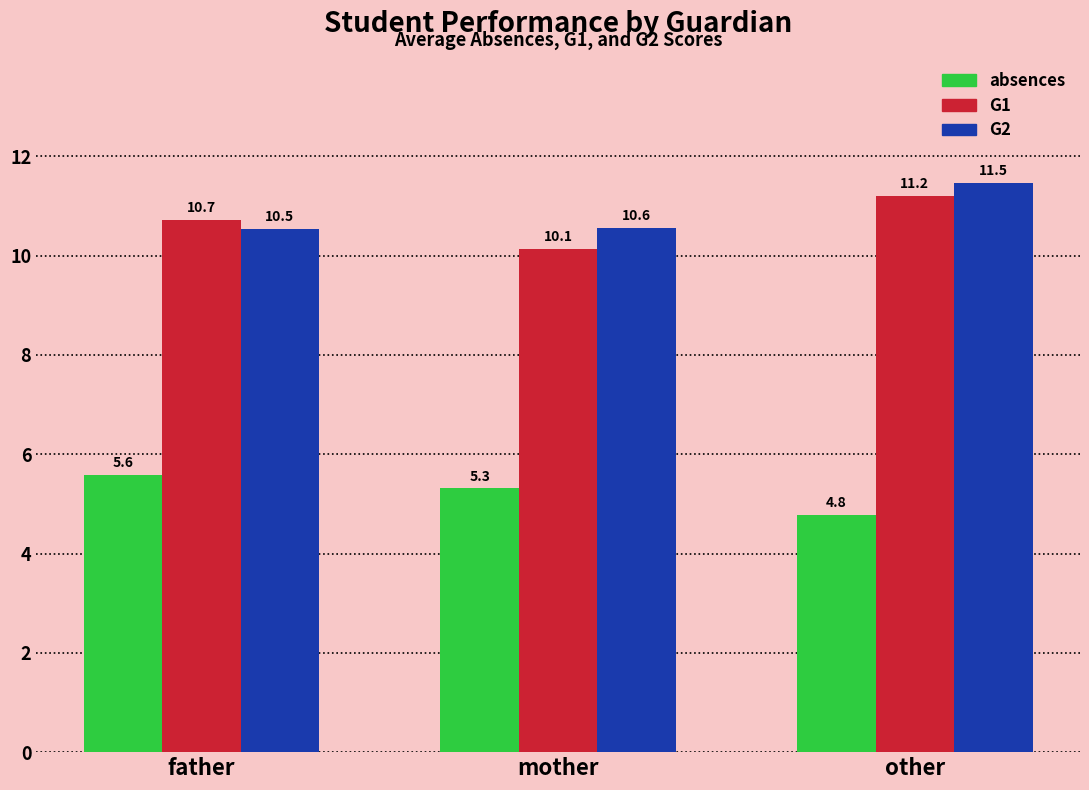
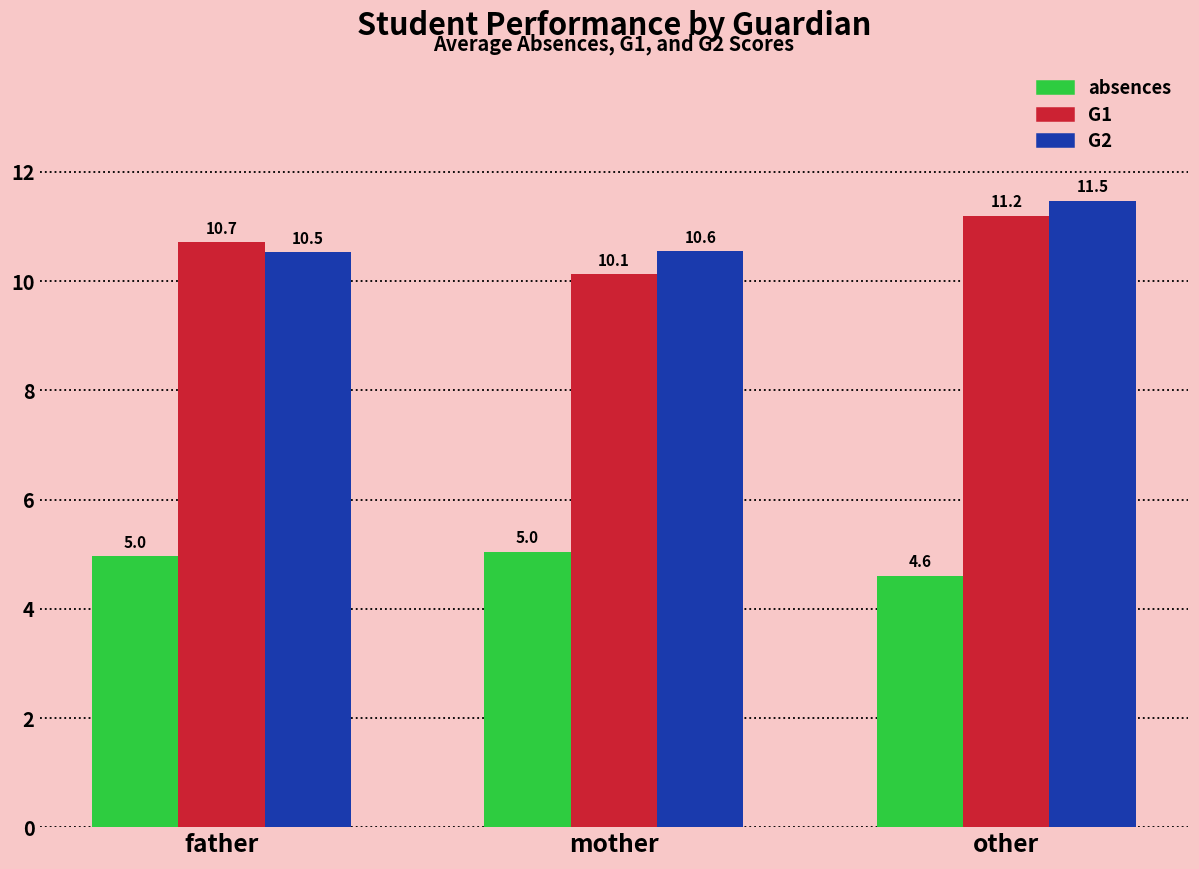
  {
    "absences": {
-     "father": 5.6,
-     "mother": 5.3,
-     "other": 4.8
+     "father": 5.0,
+     "mother": 5.0,
+     "other": 4.6
    },
    "G1": {
      "father": 10.7,
      "mother": 10.1,
      "other": 11.2
    },
    "G2": {
      "father": 10.5,
      "mother": 10.6,
      "other": 11.5
    }
  }
